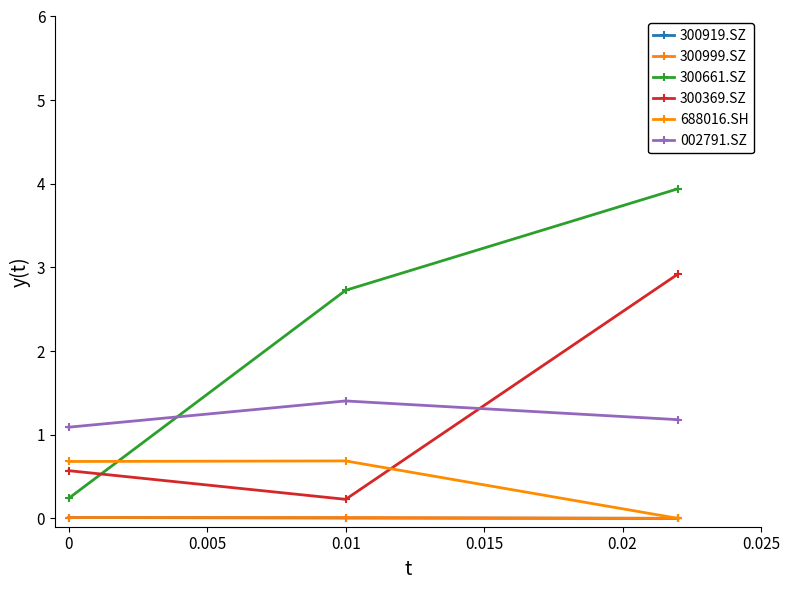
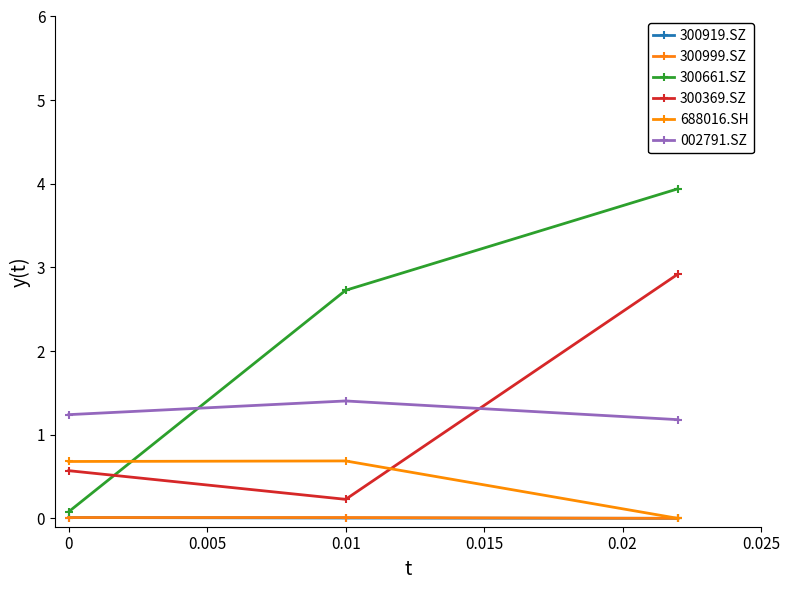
  {
    "300661.SZ": {
-     "0": 0.2,
+     "0": 0.1,
      "0.01": 2.7
    },
    "300369.SZ": {
      "0": 0.6,
      "0.01": 0.2
    },
    "002791.SZ": {
-     "0": 1.1,
+     "0": 1.2,
      "0.01": 1.4
    }
  }
